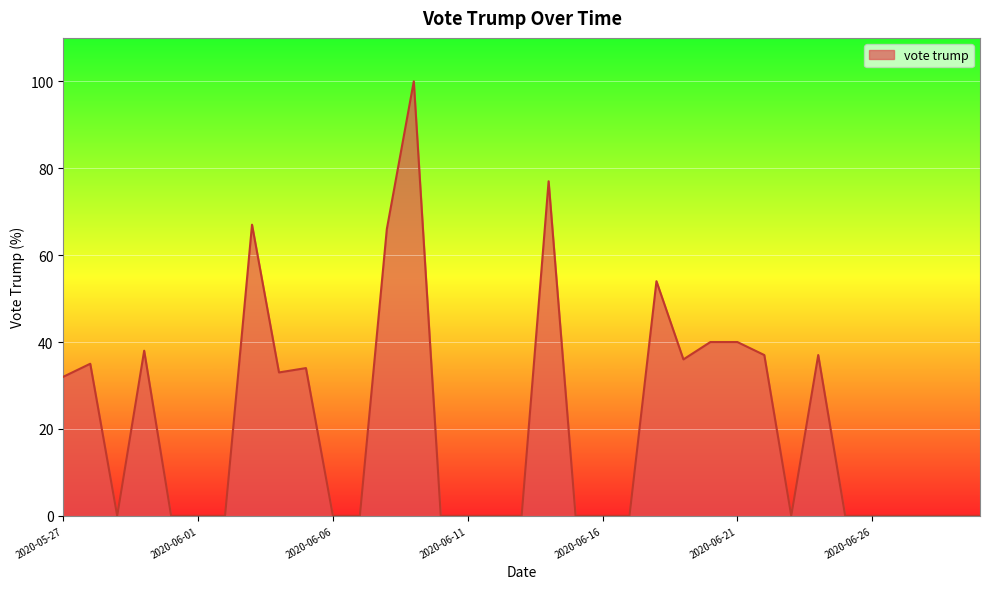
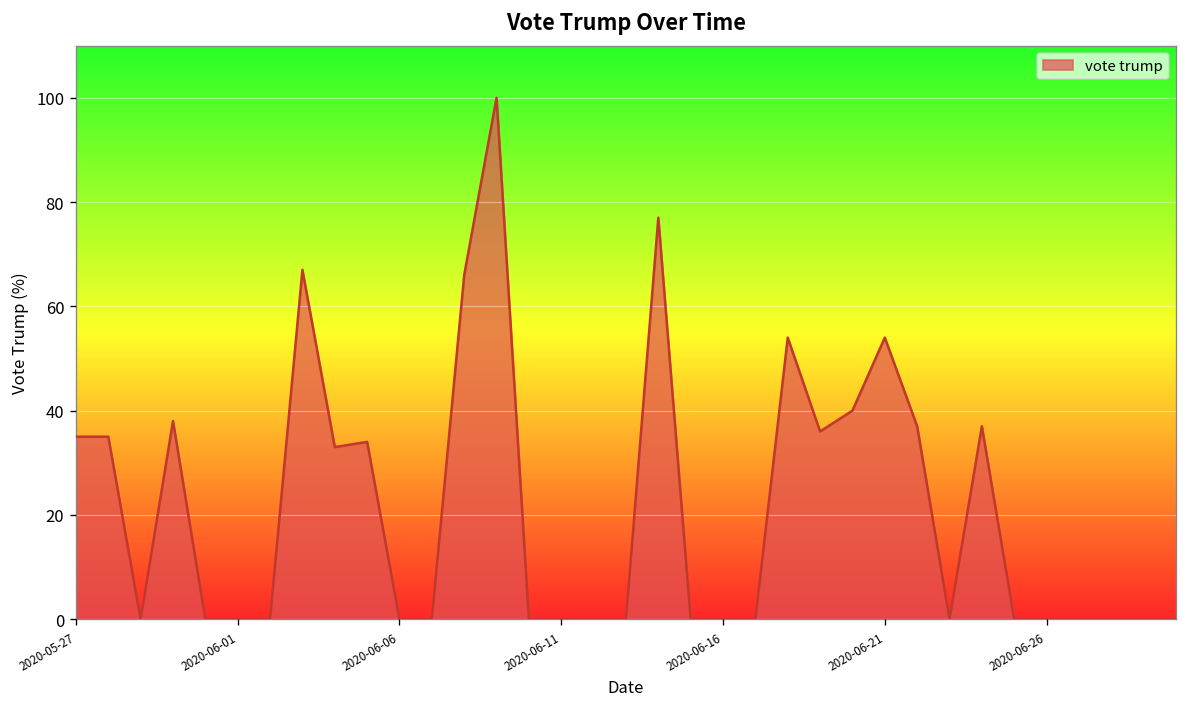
  {
-   "2020-05-27": 32,
+   "2020-05-27": 35,
    "2020-06-01": 0,
    "2020-06-06": 0,
    "2020-06-11": 0,
    "2020-06-16": 0,
-   "2020-06-21": 40,
+   "2020-06-21": 54,
    "2020-06-26": 0
  }
